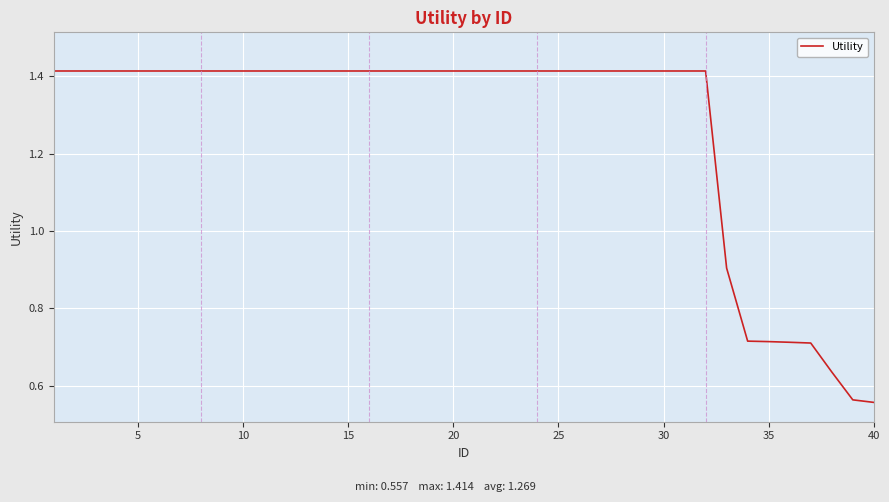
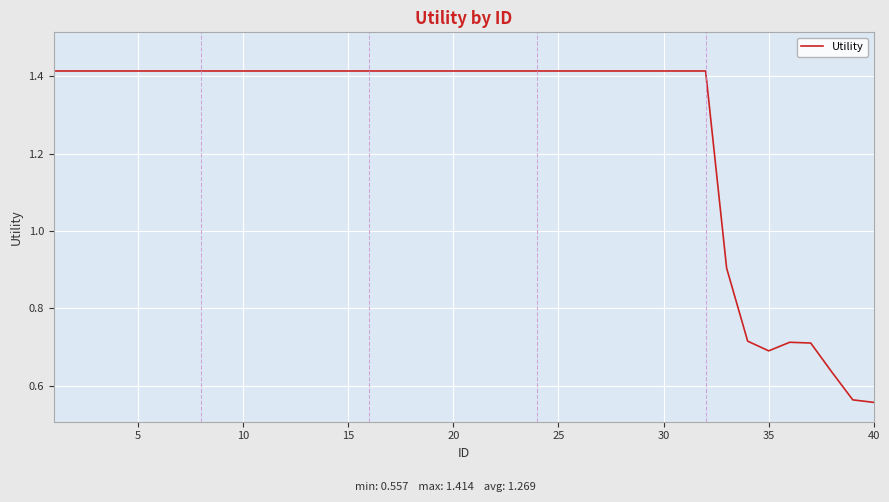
  {
    "5": 1.41,
    "10": 1.41,
    "15": 1.41,
    "20": 1.41,
    "25": 1.41,
    "30": 1.41,
-   "35": 0.71,
+   "35": 0.69,
    "40": 0.56
  }
